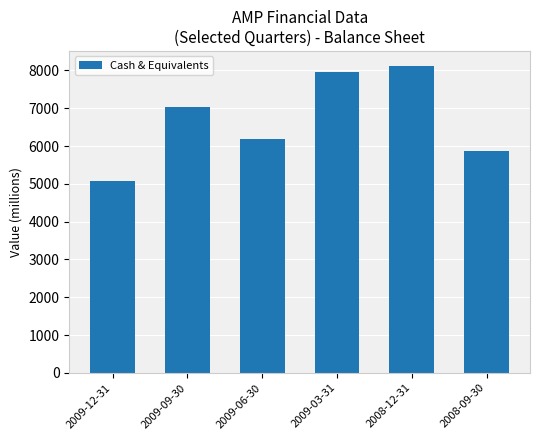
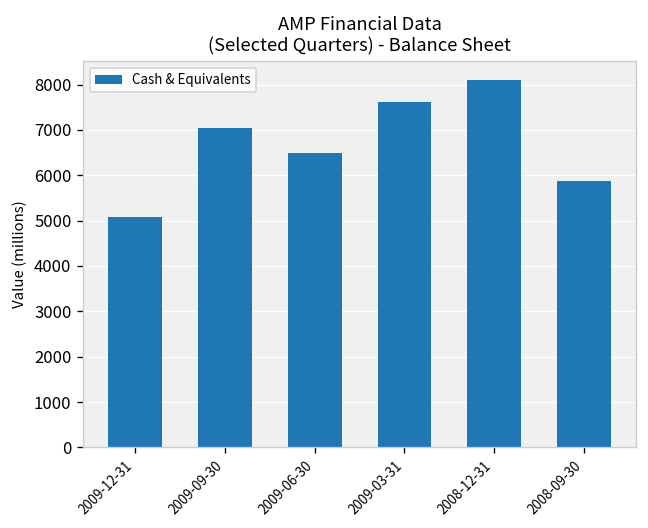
  {
    "2009-12-31": 5100,
    "2009-09-30": 7000,
-   "2009-06-30": 6200,
-   "2009-03-31": 8000,
+   "2009-06-30": 6500,
+   "2009-03-31": 7600,
    "2008-12-31": 8100,
    "2008-09-30": 5900
  }
